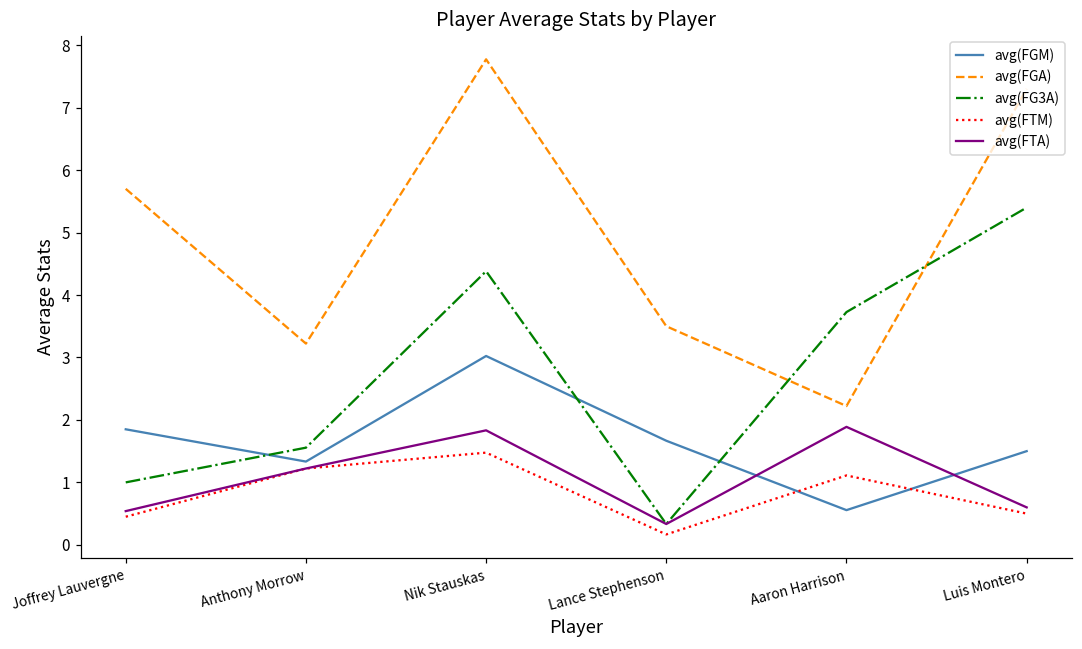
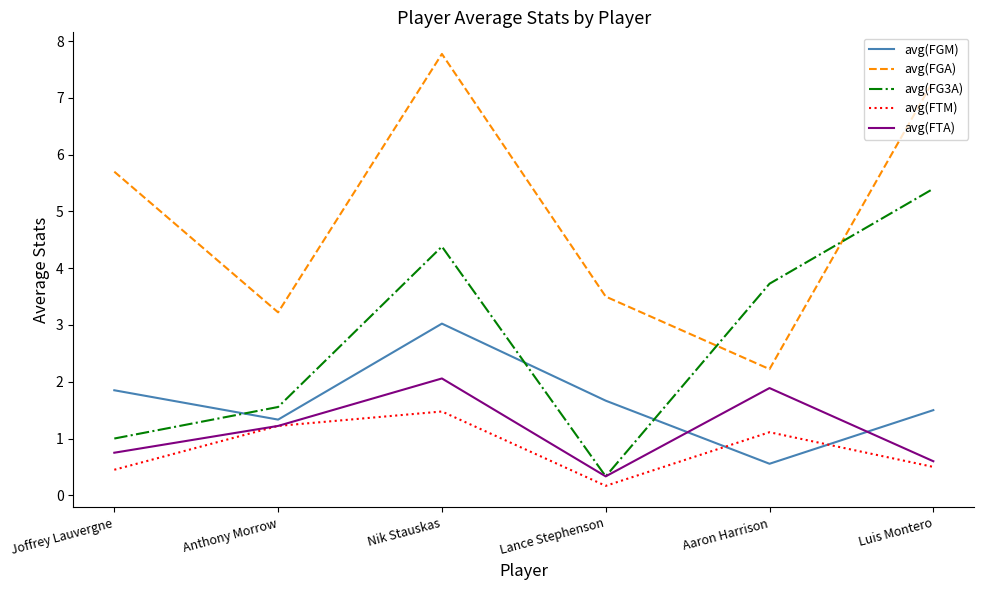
  {
    "avg(FGM)": {
      "Joffrey Lauvergne": 1.9,
      "Anthony Morrow": 1.3,
      "Nik Stauskas": 3.0,
      "Lance Stephenson": 1.7,
      "Aaron Harrison": 0.6,
      "Luis Montero": 1.5
    },
    "avg(FGA)": {
      "Joffrey Lauvergne": 5.7,
      "Anthony Morrow": 3.2,
      "Nik Stauskas": 7.8,
      "Lance Stephenson": 3.5,
      "Aaron Harrison": 2.2
    },
    "avg(FG3A)": {
      "Joffrey Lauvergne": 1.0,
      "Anthony Morrow": 1.6,
      "Nik Stauskas": 4.4,
      "Aaron Harrison": 3.7,
      "Luis Montero": 5.4
    },
    "avg(FTM)": {
      "Joffrey Lauvergne": 0.5,
      "Nik Stauskas": 1.5,
      "Lance Stephenson": 0.2,
      "Aaron Harrison": 1.1,
      "Luis Montero": 0.5
    },
    "avg(FTA)": {
-     "Joffrey Lauvergne": 0.5,
-     "Nik Stauskas": 1.8,
+     "Joffrey Lauvergne": 0.8,
+     "Nik Stauskas": 2.1,
      "Aaron Harrison": 1.9,
      "Luis Montero": 0.6
    }
  }
